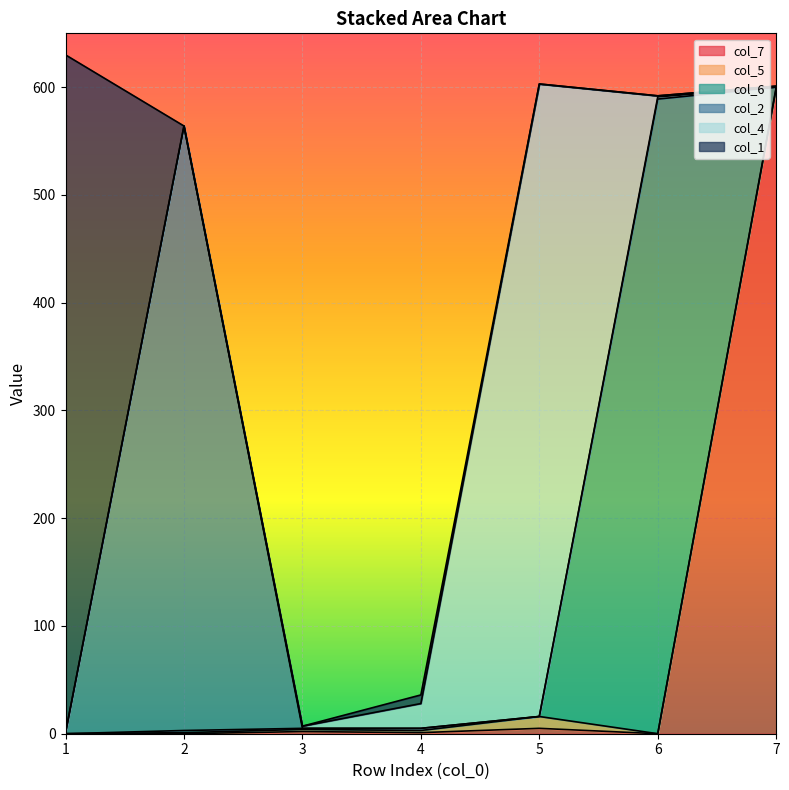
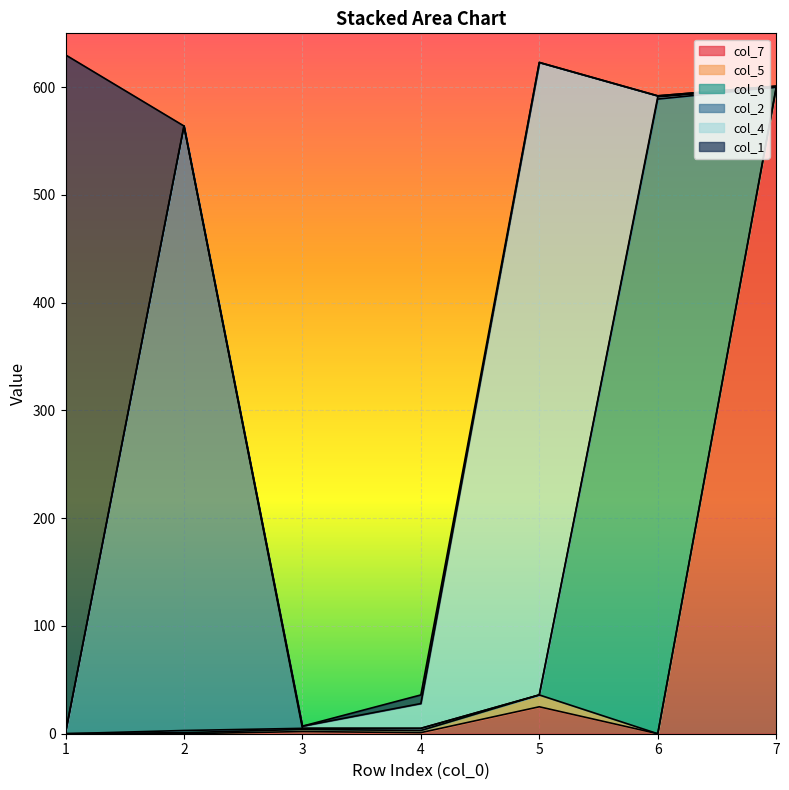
  {
    "col_7": {
-     "5": 5
+     "5": 25
    },
    "col_4": {
      "4": 23
    },
    "col_1": {
      "1": 629,
      "4": 8
    }
  }
